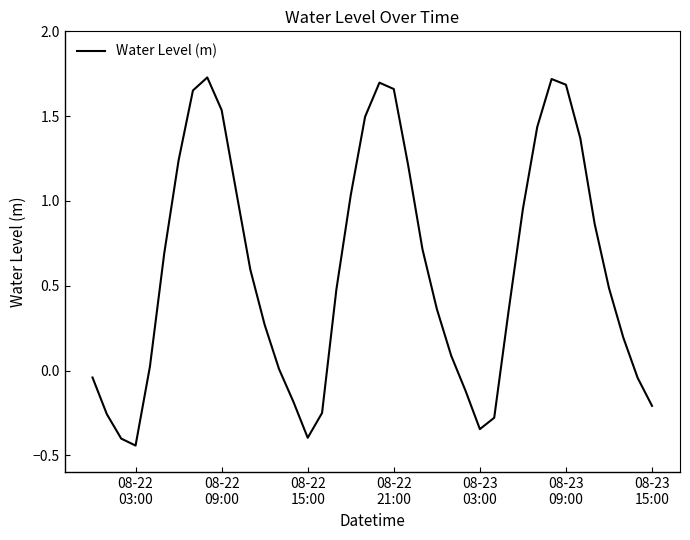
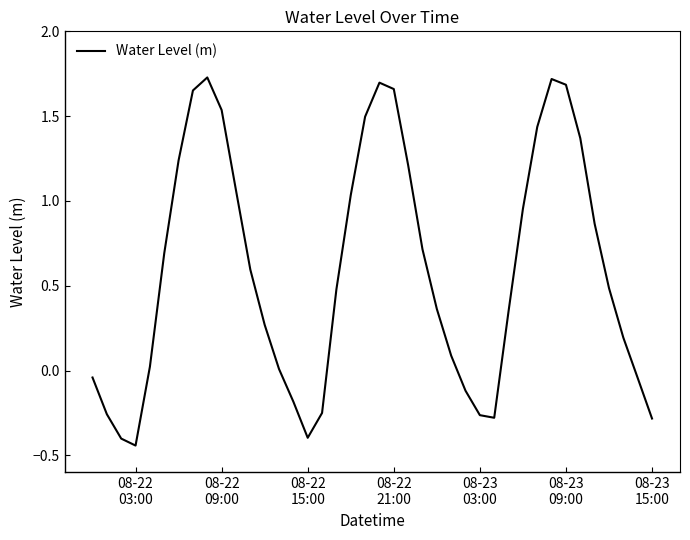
  {
    "08-22 03:00": -0.44,
    "08-22 09:00": 1.54,
    "08-22 15:00": -0.40,
    "08-22 21:00": 1.66,
-   "08-23 03:00": -0.34,
+   "08-23 03:00": -0.26,
    "08-23 09:00": 1.69,
-   "08-23 15:00": -0.21
+   "08-23 15:00": -0.28
  }
